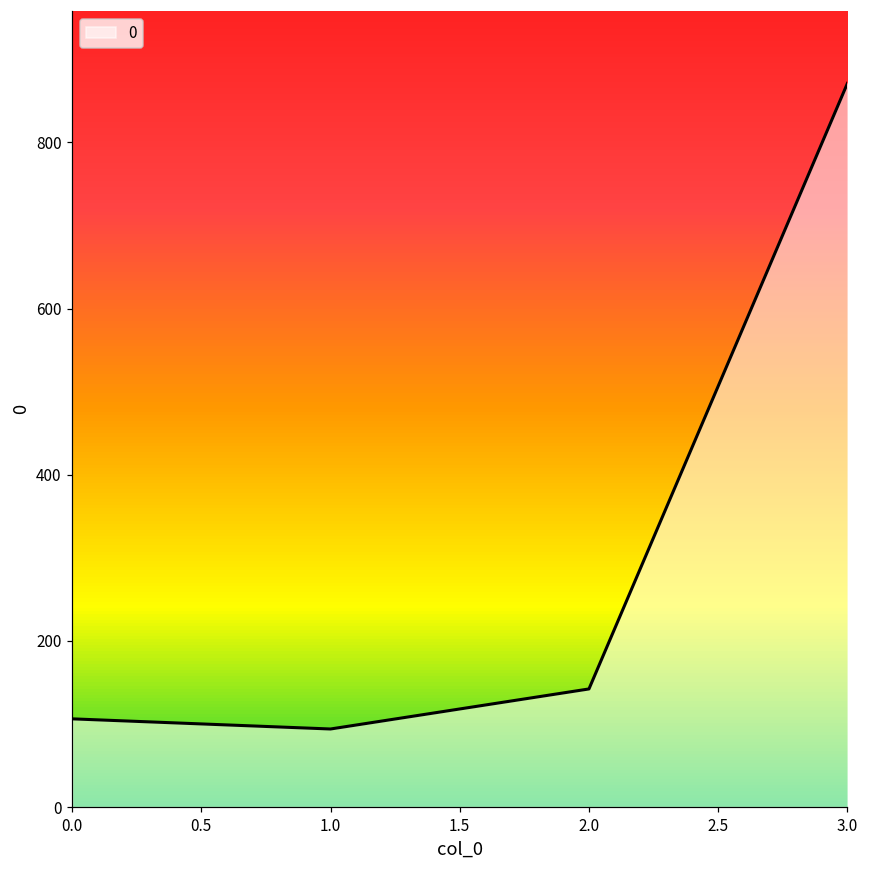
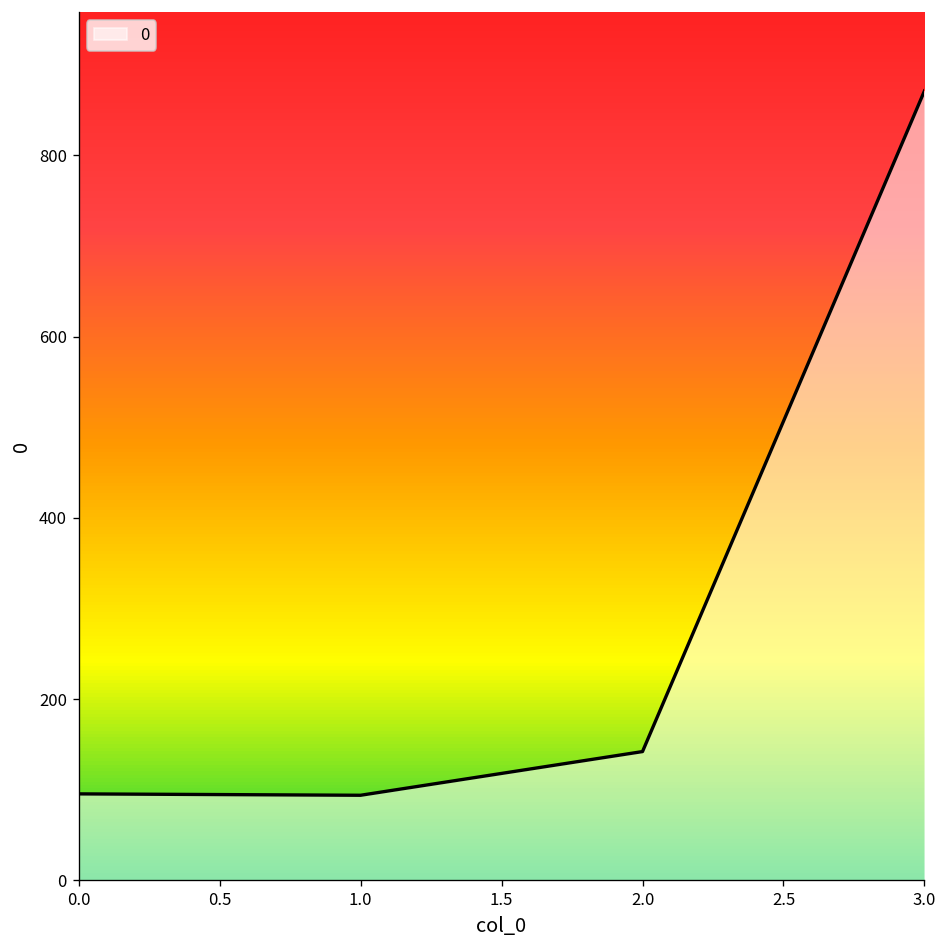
  {
-   "0.0": 110,
+   "0.0": 100,
    "1.0": 90,
    "2.0": 140,
    "3.0": 870
  }
